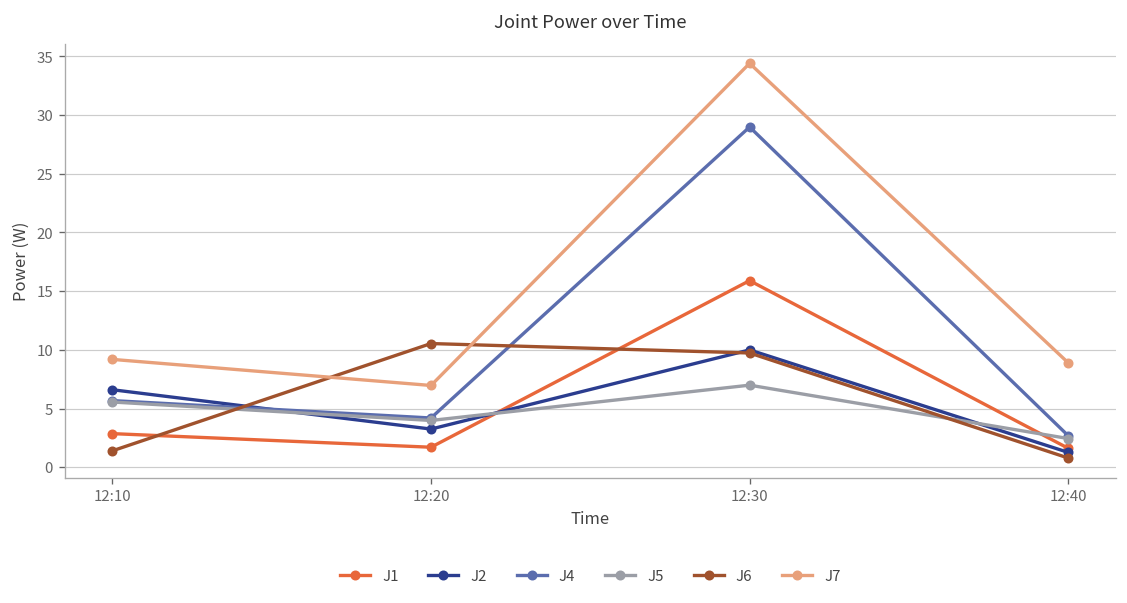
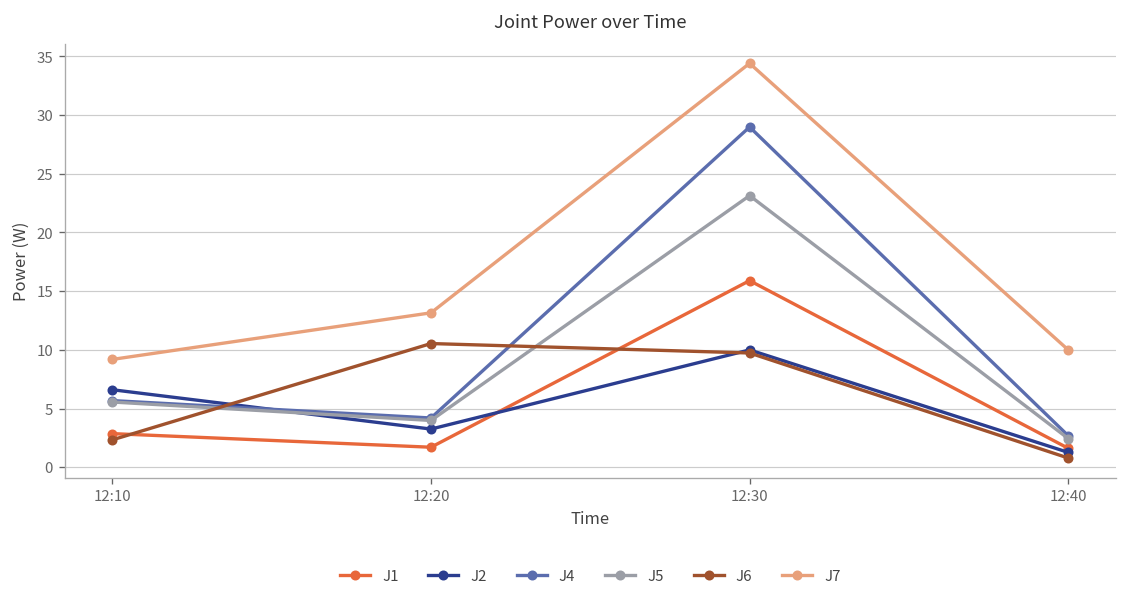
  {
    "J1": {
      "12:10": 3,
      "12:20": 2,
      "12:30": 16,
      "12:40": 2
    },
    "J2": {
      "12:10": 7,
      "12:20": 3,
      "12:30": 10,
      "12:40": 1
    },
    "J4": {
      "12:30": 29
    },
    "J5": {
-     "12:30": 7
+     "12:30": 23
    },
    "J6": {
-     "12:10": 1,
+     "12:10": 2,
      "12:20": 11,
      "12:30": 10,
      "12:40": 1
    },
    "J7": {
      "12:10": 9,
-     "12:20": 7,
+     "12:20": 13,
      "12:30": 34,
-     "12:40": 9
+     "12:40": 10
    }
  }
